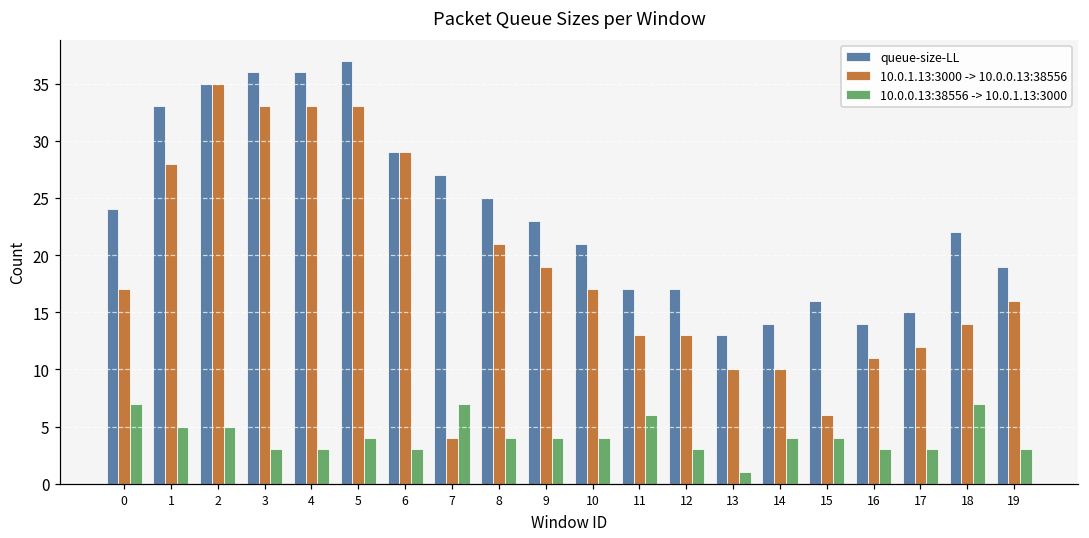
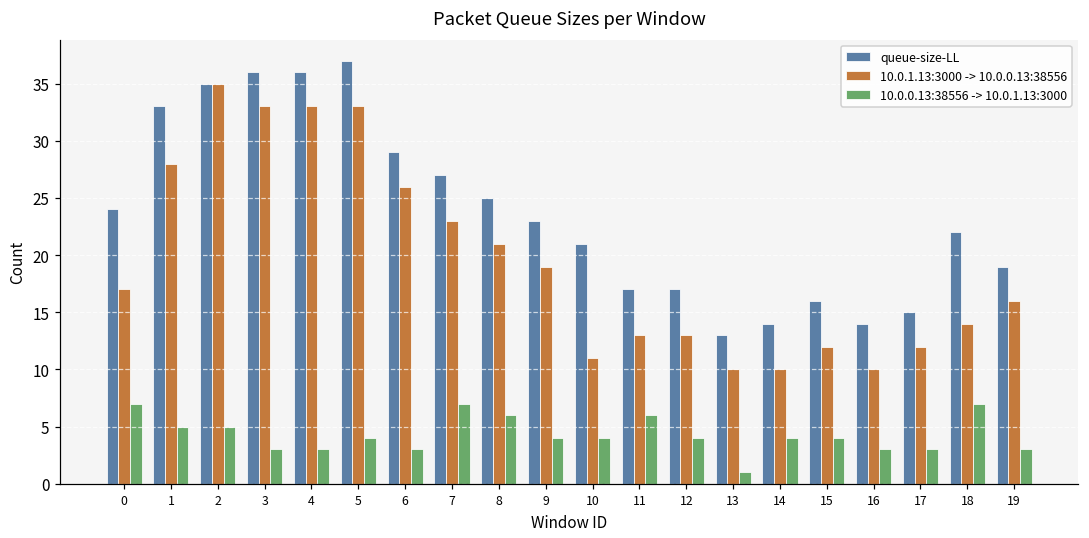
  {
    "queue-size-LL": {
      "0": 24,
      "1": 33,
      "2": 35,
      "3": 36,
      "4": 36,
      "5": 37,
      "6": 29,
      "7": 27,
      "8": 25,
      "9": 23,
      "10": 21,
      "11": 17,
      "12": 17,
      "13": 13,
      "14": 14,
      "15": 16,
      "16": 14,
      "17": 15,
      "18": 22,
      "19": 19
    },
    "10.0.1.13:3000 -> 10.0.0.13:38556": {
      "0": 17,
      "1": 28,
      "2": 35,
      "3": 33,
      "4": 33,
      "5": 33,
-     "6": 29,
-     "7": 4,
+     "6": 26,
+     "7": 23,
      "8": 21,
      "9": 19,
-     "10": 17,
+     "10": 11,
      "11": 13,
      "12": 13,
      "13": 10,
      "14": 10,
-     "15": 6,
-     "16": 11,
+     "15": 12,
+     "16": 10,
      "17": 12,
      "18": 14,
      "19": 16
    },
    "10.0.0.13:38556 -> 10.0.1.13:3000": {
      "0": 7,
      "1": 5,
      "2": 5,
      "3": 3,
      "4": 3,
      "5": 4,
      "6": 3,
      "7": 7,
-     "8": 4,
+     "8": 6,
      "9": 4,
      "10": 4,
      "11": 6,
-     "12": 3,
+     "12": 4,
      "13": 1,
      "14": 4,
      "15": 4,
      "16": 3,
      "17": 3,
      "18": 7,
      "19": 3
    }
  }
